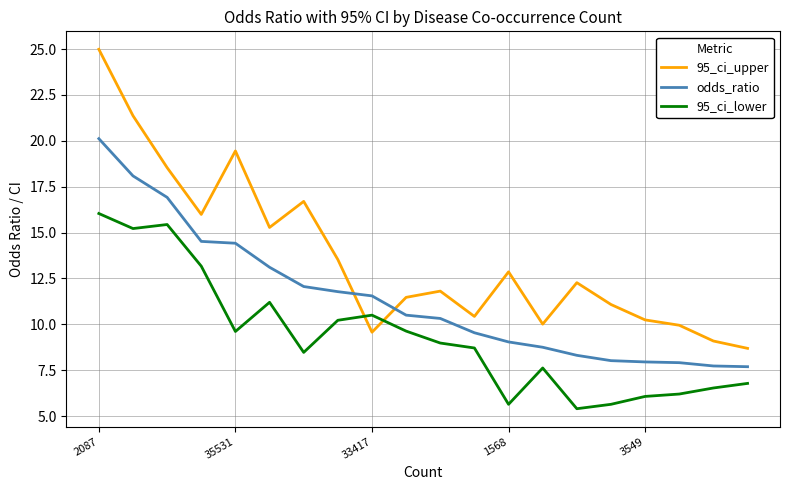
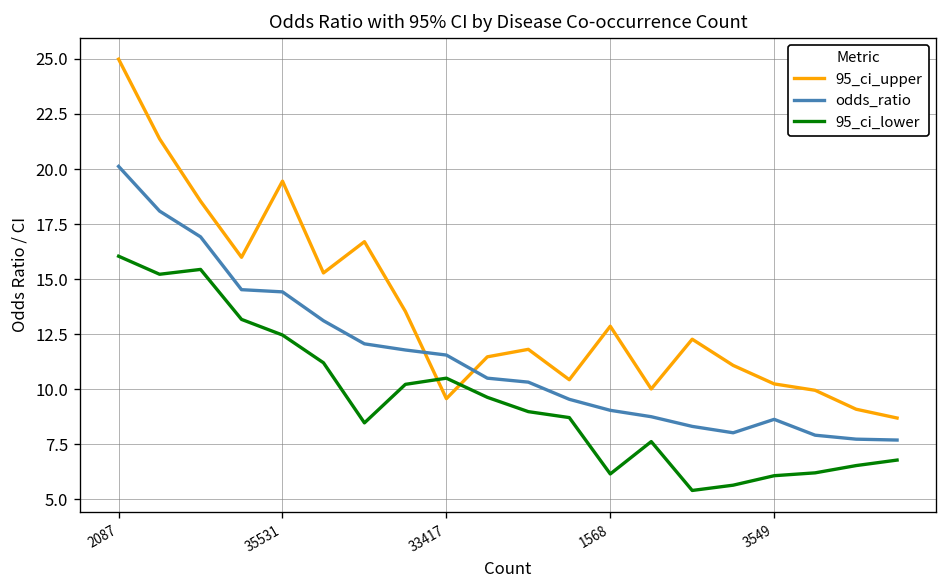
  {
    "95_ci_upper": {
      "2087": 25.0,
      "35531": 19.5,
      "33417": 9.6,
      "1568": 12.9,
      "3549": 10.2
    },
    "odds_ratio": {
      "2087": 20.1,
      "35531": 14.4,
      "33417": 11.6,
      "1568": 9.0,
-     "3549": 8.0
+     "3549": 8.6
    },
    "95_ci_lower": {
      "2087": 16.0,
-     "35531": 9.6,
+     "35531": 12.5,
      "33417": 10.5,
-     "1568": 5.6,
+     "1568": 6.2,
      "3549": 6.1
    }
  }
